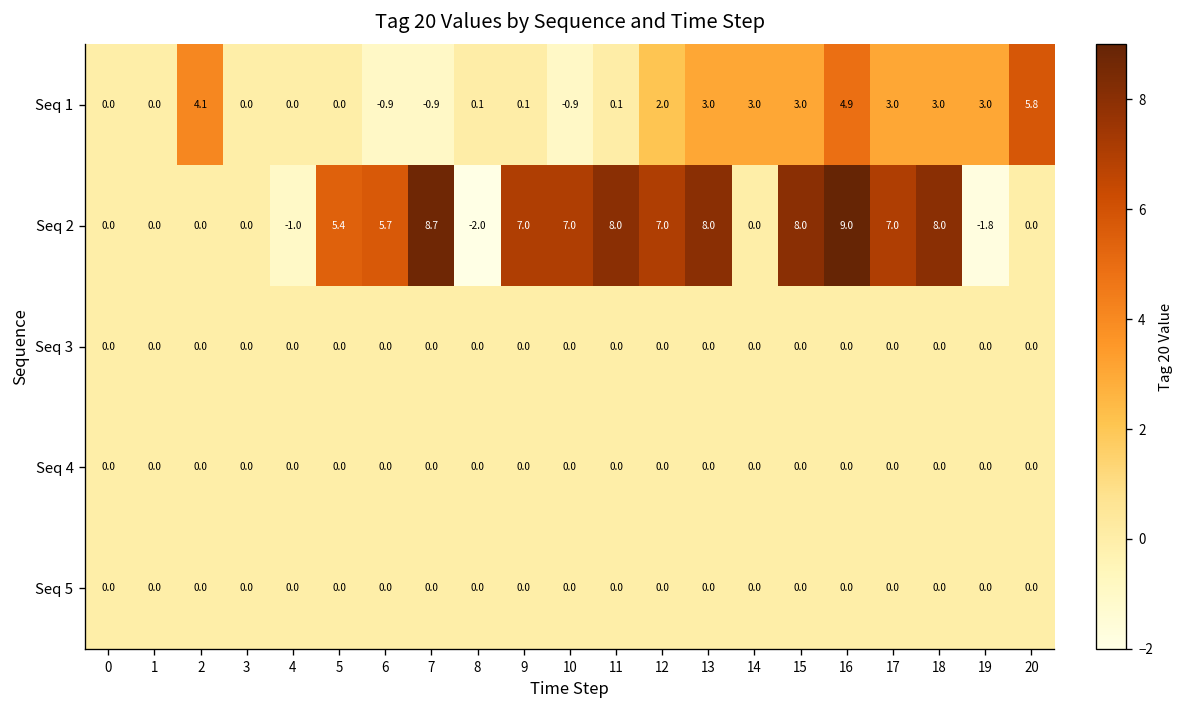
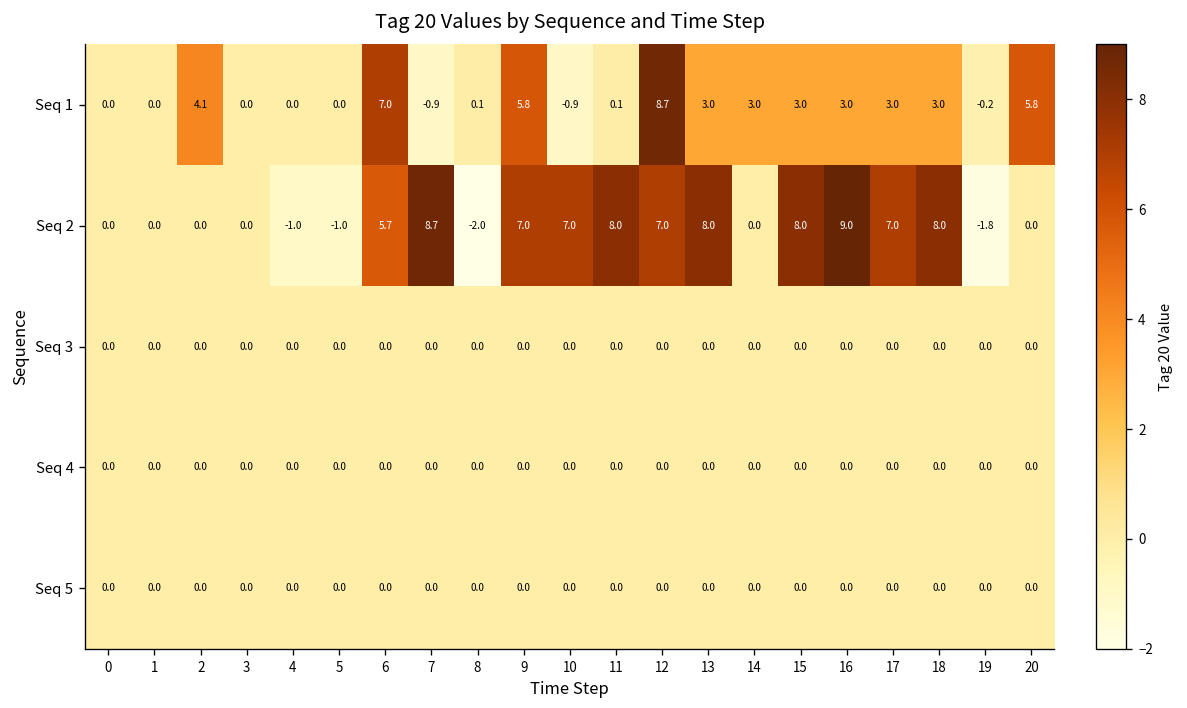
  {
    "Seq 1": {
      "0": 0.0,
      "1": 0.0,
      "2": 4.1,
      "3": 0.0,
      "4": 0.0,
      "5": 0.0,
-     "6": -0.9,
+     "6": 7.0,
      "7": -0.9,
      "8": 0.1,
-     "9": 0.1,
+     "9": 5.8,
      "10": -0.9,
      "11": 0.1,
-     "12": 2.0,
+     "12": 8.7,
      "13": 3.0,
      "14": 3.0,
      "15": 3.0,
-     "16": 4.9,
+     "16": 3.0,
      "17": 3.0,
      "18": 3.0,
-     "19": 3.0,
+     "19": -0.2,
      "20": 5.8
    },
    "Seq 2": {
      "0": 0.0,
      "1": 0.0,
      "2": 0.0,
      "3": 0.0,
      "4": -1.0,
-     "5": 5.4,
+     "5": -1.0,
      "6": 5.7,
      "7": 8.7,
      "8": -2.0,
      "9": 7.0,
      "10": 7.0,
      "11": 8.0,
      "12": 7.0,
      "13": 8.0,
      "14": 0.0,
      "15": 8.0,
      "16": 9.0,
      "17": 7.0,
      "18": 8.0,
      "19": -1.8,
      "20": 0.0
    },
    "Seq 3": {
      "0": 0.0,
      "1": 0.0,
      "2": 0.0,
      "3": 0.0,
      "4": 0.0,
      "5": 0.0,
      "6": 0.0,
      "7": 0.0,
      "8": 0.0,
      "9": 0.0,
      "10": 0.0,
      "11": 0.0,
      "12": 0.0,
      "13": 0.0,
      "14": 0.0,
      "15": 0.0,
      "16": 0.0,
      "17": 0.0,
      "18": 0.0,
      "19": 0.0,
      "20": 0.0
    },
    "Seq 4": {
      "0": 0.0,
      "1": 0.0,
      "2": 0.0,
      "3": 0.0,
      "4": 0.0,
      "5": 0.0,
      "6": 0.0,
      "7": 0.0,
      "8": 0.0,
      "9": 0.0,
      "10": 0.0,
      "11": 0.0,
      "12": 0.0,
      "13": 0.0,
      "14": 0.0,
      "15": 0.0,
      "16": 0.0,
      "17": 0.0,
      "18": 0.0,
      "19": 0.0,
      "20": 0.0
    },
    "Seq 5": {
      "0": 0.0,
      "1": 0.0,
      "2": 0.0,
      "3": 0.0,
      "4": 0.0,
      "5": 0.0,
      "6": 0.0,
      "7": 0.0,
      "8": 0.0,
      "9": 0.0,
      "10": 0.0,
      "11": 0.0,
      "12": 0.0,
      "13": 0.0,
      "14": 0.0,
      "15": 0.0,
      "16": 0.0,
      "17": 0.0,
      "18": 0.0,
      "19": 0.0,
      "20": 0.0
    }
  }
